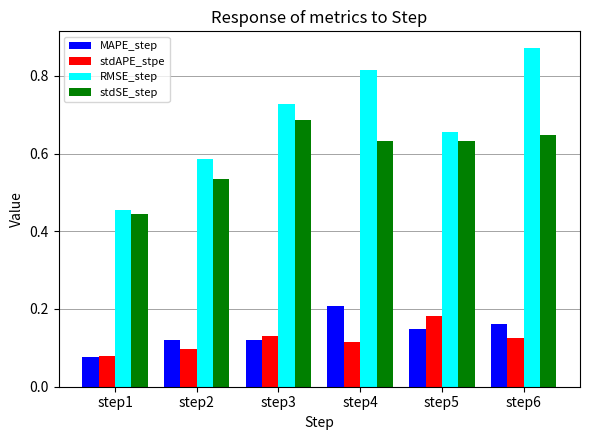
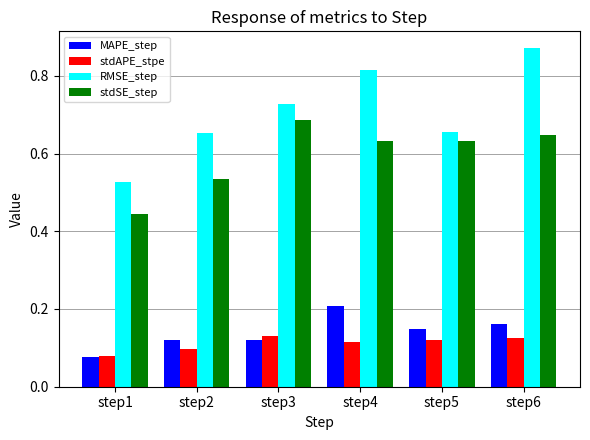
  {
    "MAPE_step": {
      "step1": 0.08,
      "step2": 0.12,
      "step3": 0.12,
      "step4": 0.21,
      "step5": 0.15,
      "step6": 0.16
    },
    "stdAPE_stpe": {
      "step1": 0.08,
      "step2": 0.10,
      "step3": 0.13,
      "step4": 0.12,
-     "step5": 0.18,
+     "step5": 0.12,
      "step6": 0.13
    },
    "RMSE_step": {
-     "step1": 0.46,
-     "step2": 0.58,
+     "step1": 0.53,
+     "step2": 0.65,
      "step3": 0.73,
      "step4": 0.82,
      "step5": 0.66,
      "step6": 0.87
    },
    "stdSE_step": {
      "step1": 0.44,
      "step2": 0.53,
      "step3": 0.69,
      "step4": 0.63,
      "step5": 0.63,
      "step6": 0.65
    }
  }
